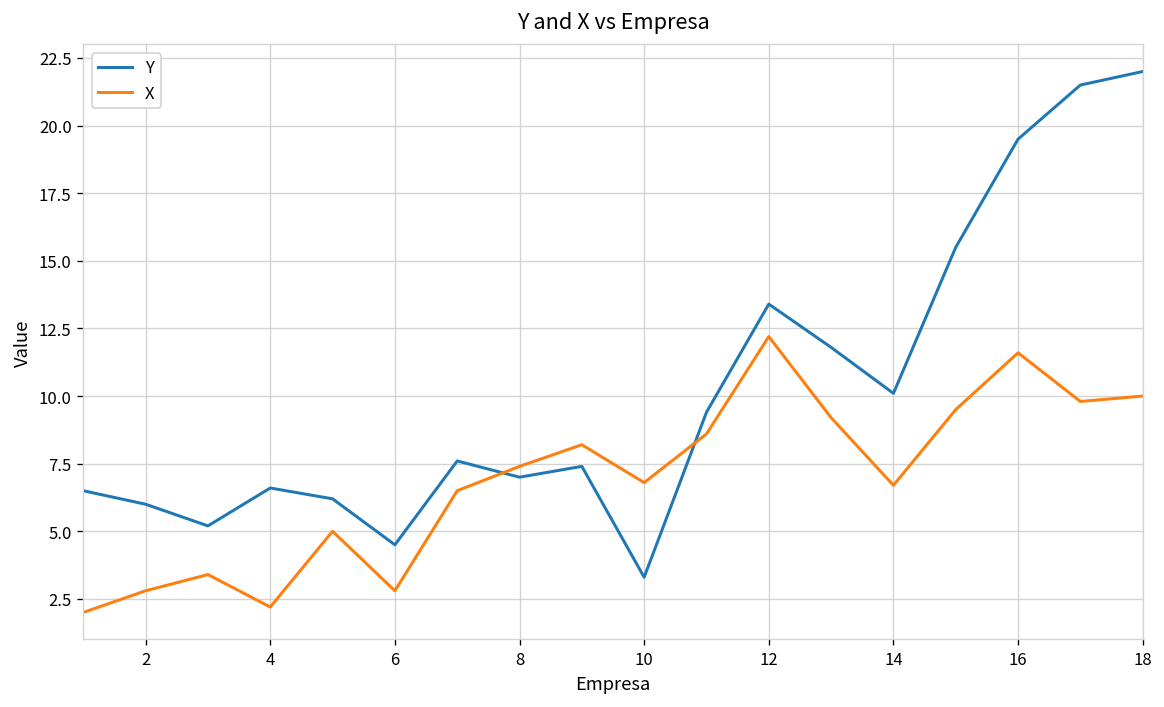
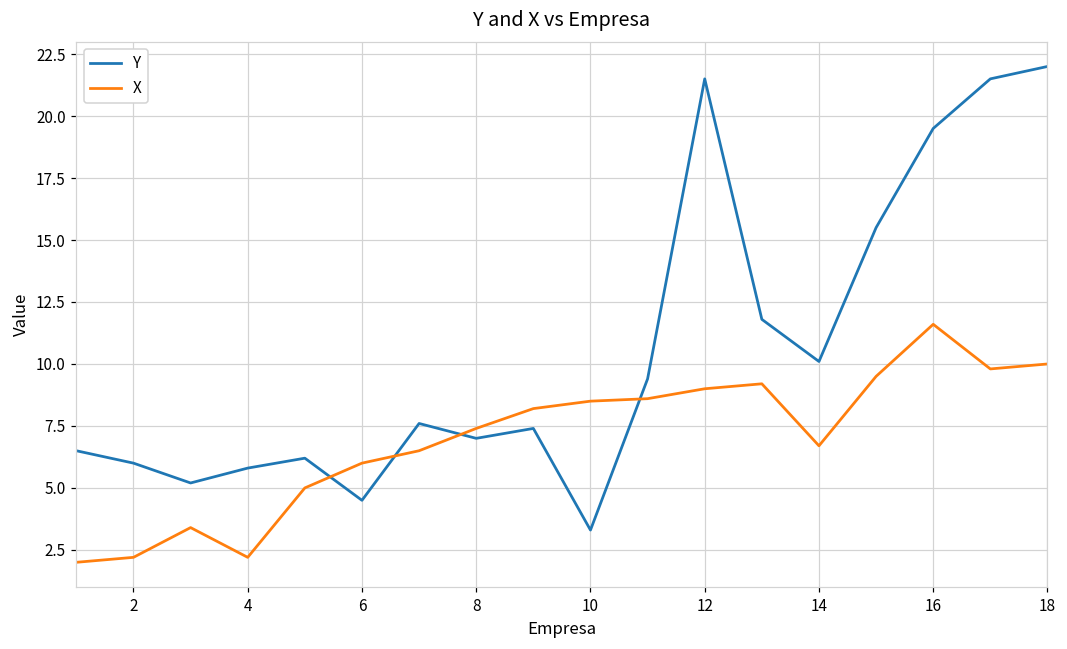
  {
    "Y": {
      "2": 6.0,
-     "4": 6.6,
+     "4": 5.8,
      "6": 4.5,
      "8": 7.0,
      "10": 3.3,
-     "12": 13.4,
+     "12": 21.5,
      "14": 10.1,
      "16": 19.5,
      "18": 22.0
    },
    "X": {
-     "2": 2.8,
+     "2": 2.2,
      "4": 2.2,
-     "6": 2.8,
+     "6": 6.0,
      "8": 7.4,
-     "10": 6.8,
-     "12": 12.2,
+     "10": 8.5,
+     "12": 9.0,
      "14": 6.7,
      "16": 11.6,
      "18": 10.0
    }
  }
